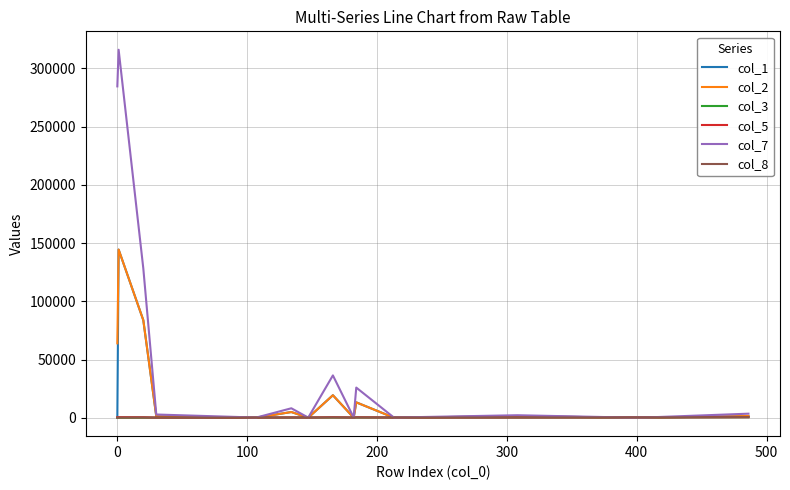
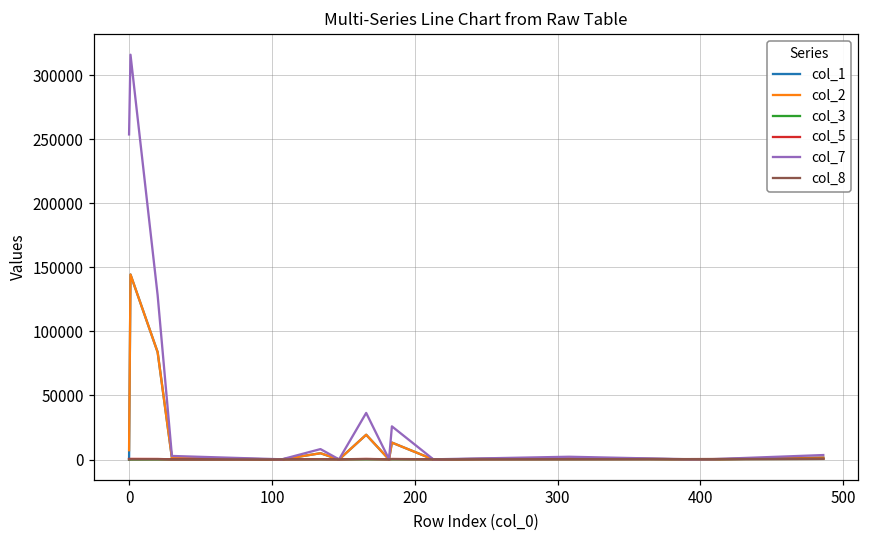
  {
    "col_2": {
-     "0": 64000
+     "0": 7000
    },
    "col_7": {
-     "0": 284000
+     "0": 254000
    }
  }
